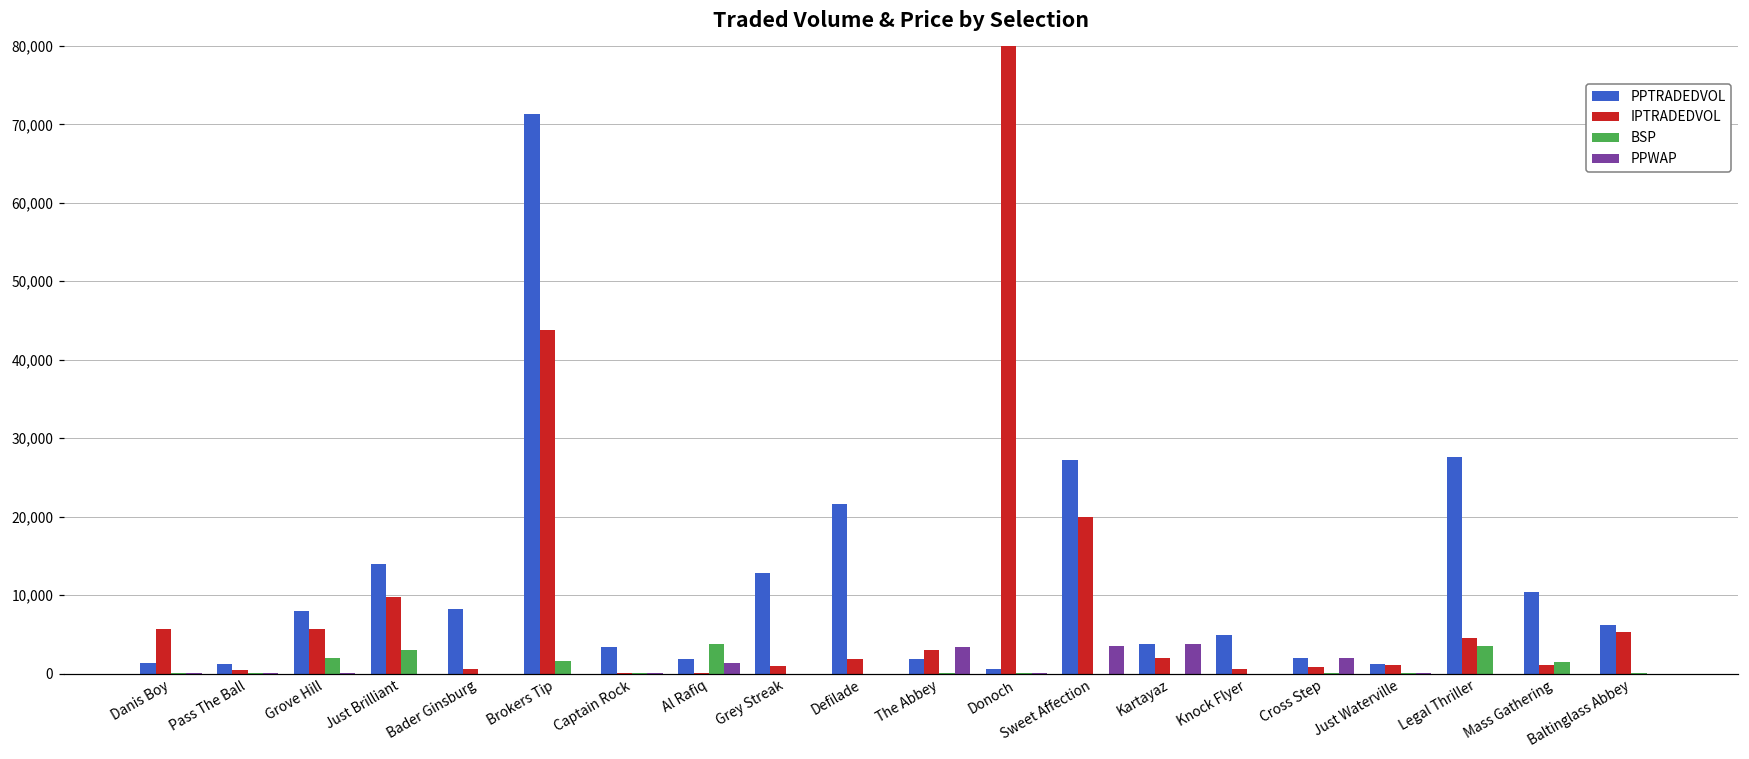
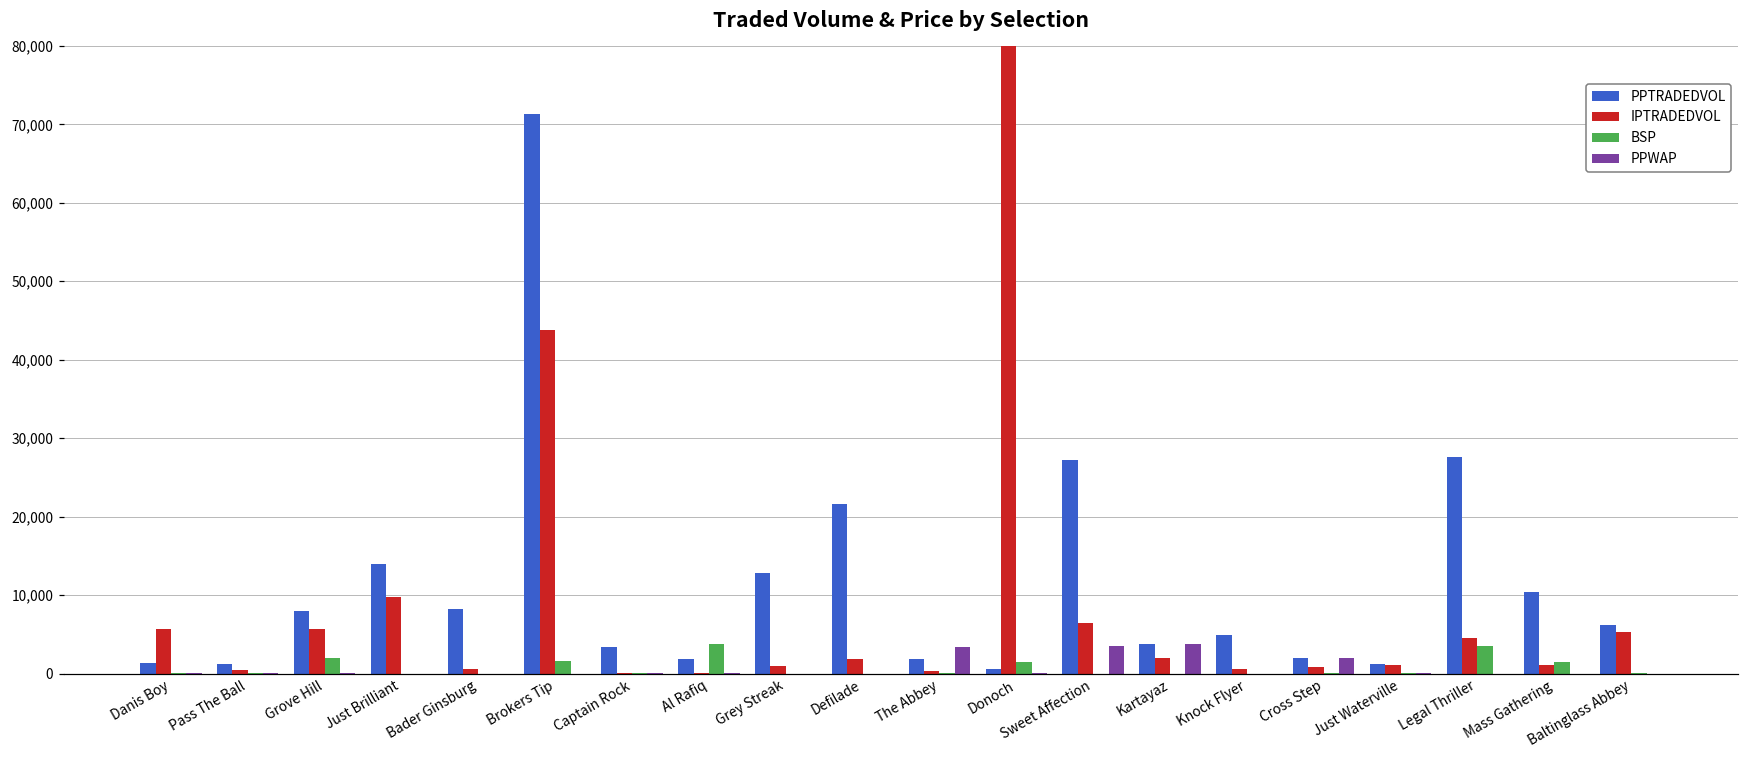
  {
    "PPTRADEDVOL": {
      "Danis Boy": "1,000",
      "Pass The Ball": "1,000",
      "Grove Hill": "8,000",
      "Just Brilliant": "14,000",
      "Bader Ginsburg": "8,000",
      "Brokers Tip": "71,000",
      "Captain Rock": "3,000",
      "Al Rafiq": "2,000",
      "Grey Streak": "13,000",
      "Defilade": "22,000",
      "The Abbey": "2,000",
      "Donoch": "1,000",
      "Sweet Affection": "27,000",
      "Kartayaz": "4,000",
      "Knock Flyer": "5,000",
      "Cross Step": "2,000",
      "Just Waterville": "1,000",
      "Legal Thriller": "28,000",
      "Mass Gathering": "10,000",
      "Baltinglass Abbey": "6,000"
    },
    "IPTRADEDVOL": {
      "Danis Boy": "6,000",
      "Pass The Ball": "1,000",
      "Grove Hill": "6,000",
      "Just Brilliant": "10,000",
      "Bader Ginsburg": "1,000",
      "Brokers Tip": "44,000",
      "Grey Streak": "1,000",
      "Defilade": "2,000",
-     "The Abbey": "3,000",
-     "Sweet Affection": "20,000",
+     "The Abbey": "0",
+     "Sweet Affection": "6,000",
      "Kartayaz": "2,000",
      "Knock Flyer": "1,000",
      "Cross Step": "1,000",
      "Just Waterville": "1,000",
      "Legal Thriller": "4,000",
      "Mass Gathering": "1,000",
      "Baltinglass Abbey": "5,000"
    },
    "BSP": {
      "Grove Hill": "2,000",
-     "Just Brilliant": "3,000",
+     "Just Brilliant": "0",
      "Brokers Tip": "2,000",
      "Al Rafiq": "4,000",
-     "Donoch": "0",
+     "Donoch": "2,000",
      "Legal Thriller": "4,000",
      "Mass Gathering": "1,000"
    },
    "PPWAP": {
-     "Al Rafiq": "1,000",
+     "Al Rafiq": "0",
      "The Abbey": "3,000",
      "Sweet Affection": "3,000",
      "Kartayaz": "4,000",
      "Cross Step": "2,000"
    }
  }
